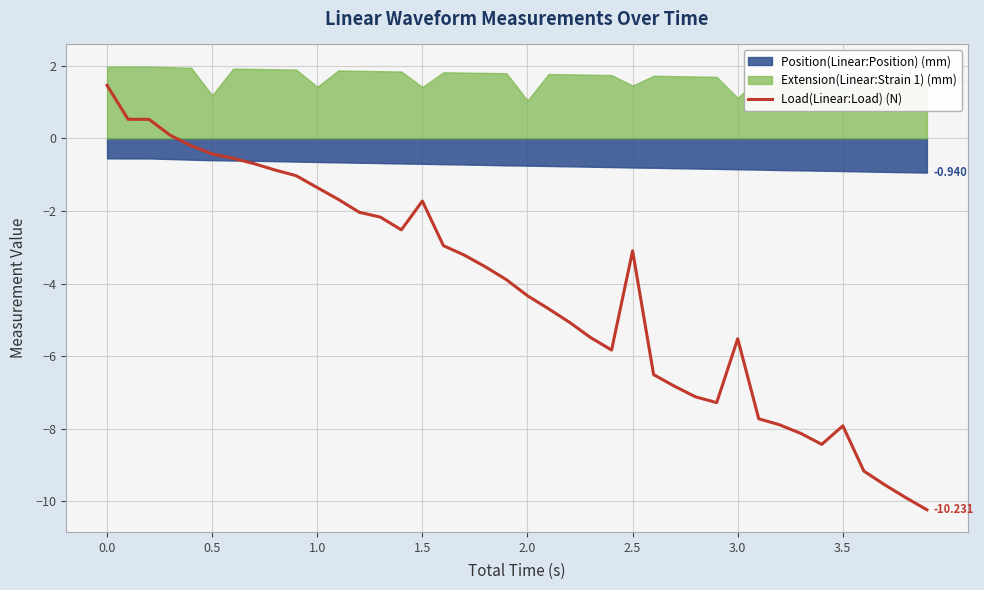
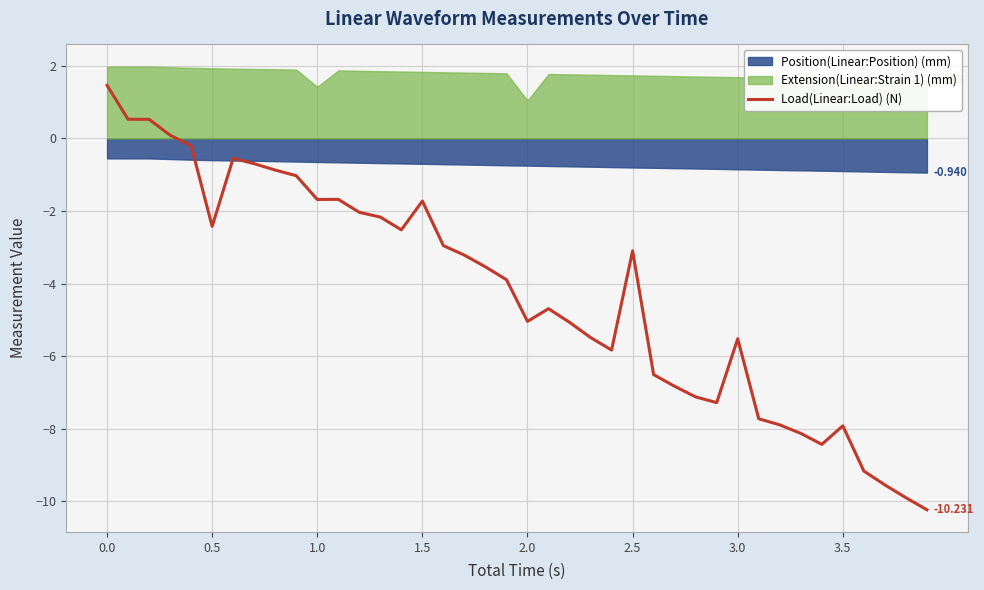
  {
    "Load(Linear:Load) (N)": {
      "0.0": 1.5,
-     "0.5": -0.4,
-     "1.0": -1.4,
+     "0.5": -2.4,
+     "1.0": -1.7,
      "1.5": -1.7,
-     "2.0": -4.3,
+     "2.0": -5.0,
      "2.5": -3.1,
      "3.0": -5.5,
      "3.5": -7.9
    },
    "Extension(Linear:Strain 1) (mm)": {
      "0.0": 2.0,
-     "0.5": 1.2,
+     "0.5": 1.9,
      "1.0": 1.4,
-     "1.5": 1.4,
+     "1.5": 1.8,
      "2.0": 1.0,
-     "2.5": 1.5,
-     "3.0": 1.1
+     "2.5": 1.7,
+     "3.0": 1.7
    }
  }
